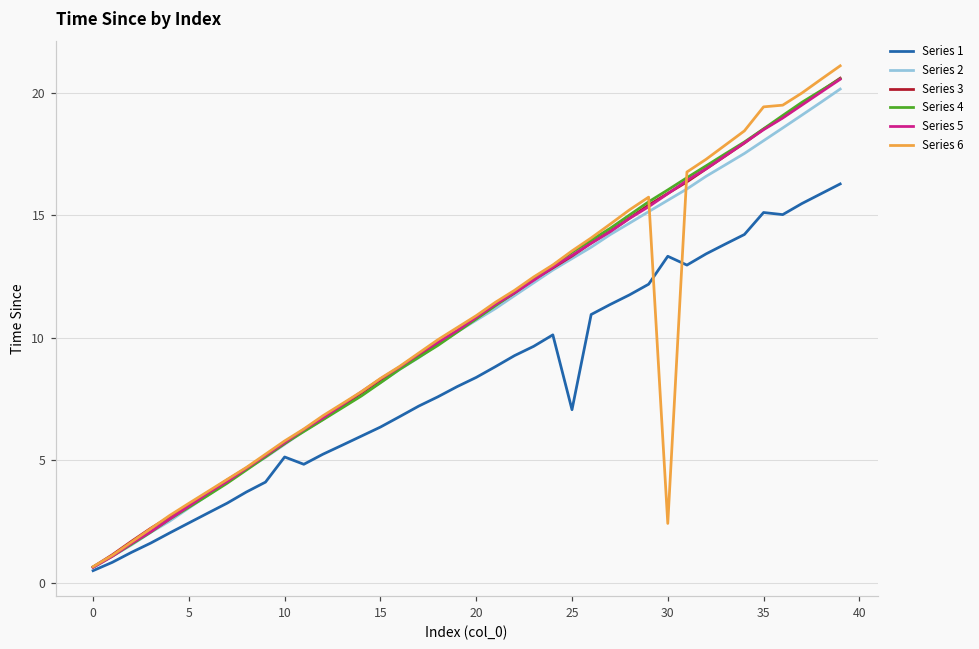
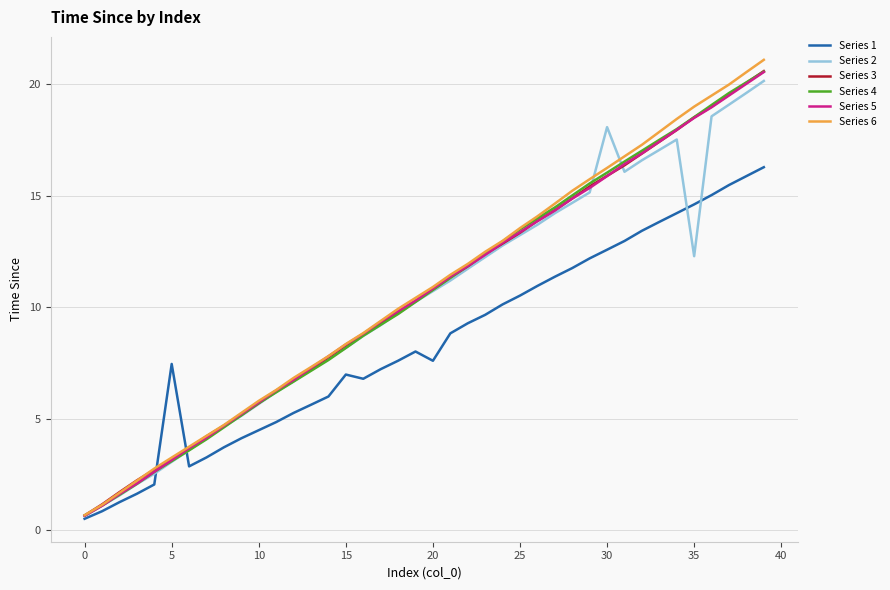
  {
    "Series 1": {
      "0": 0.5,
-     "5": 2.5,
-     "10": 5.1,
-     "15": 6.4,
-     "20": 8.4,
-     "25": 7.1,
-     "30": 13.3,
-     "35": 15.1
+     "5": 7.5,
+     "10": 4.5,
+     "15": 7.0,
+     "20": 7.6,
+     "25": 10.5,
+     "30": 12.6,
+     "35": 14.6
    },
    "Series 2": {
-     "30": 15.6,
-     "35": 18.1
+     "30": 18.1,
+     "35": 12.3
    },
    "Series 4": {
      "30": 16.0
    },
    "Series 6": {
-     "30": 2.4,
-     "35": 19.4
+     "30": 16.3,
+     "35": 19.0
    }
  }
